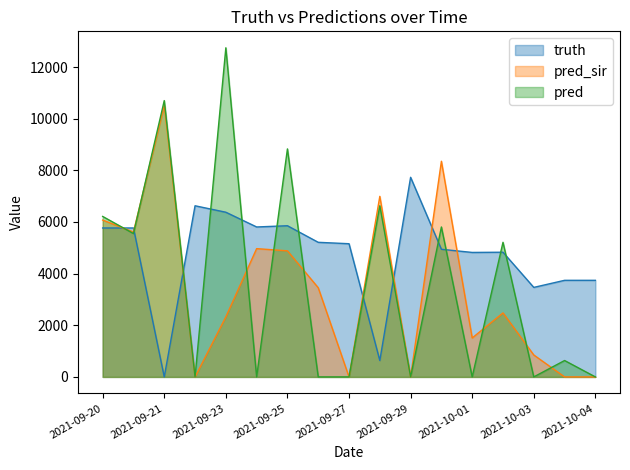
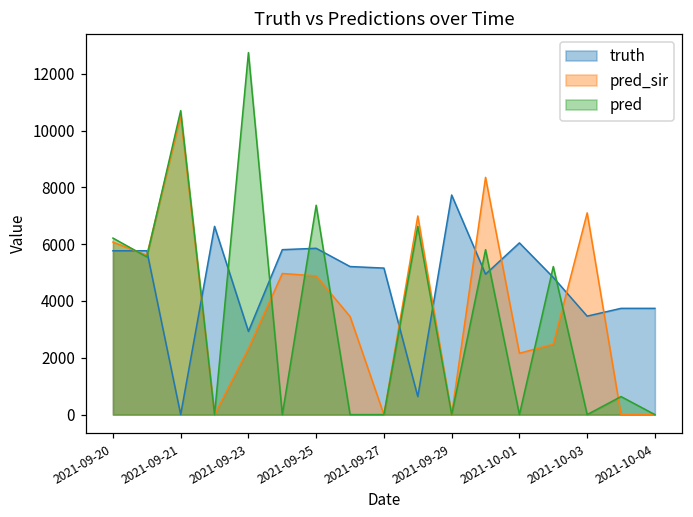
  {
    "truth": {
      "2021-09-21": 0,
-     "2021-09-23": 6400,
+     "2021-09-23": 2900,
      "2021-09-25": 5900,
      "2021-09-27": 5200,
      "2021-09-29": 7700,
-     "2021-10-01": 4800,
+     "2021-10-01": 6000,
      "2021-10-03": 3500
    },
    "pred_sir": {
      "2021-09-21": 10500,
      "2021-09-23": 2300,
      "2021-09-25": 4900,
-     "2021-10-01": 1500,
-     "2021-10-03": 900
+     "2021-10-01": 2200,
+     "2021-10-03": 7100
    },
    "pred": {
      "2021-09-21": 10700,
      "2021-09-23": 12700,
-     "2021-09-25": 8800,
+     "2021-09-25": 7400,
      "2021-10-01": 0,
      "2021-10-03": 0
    }
  }
